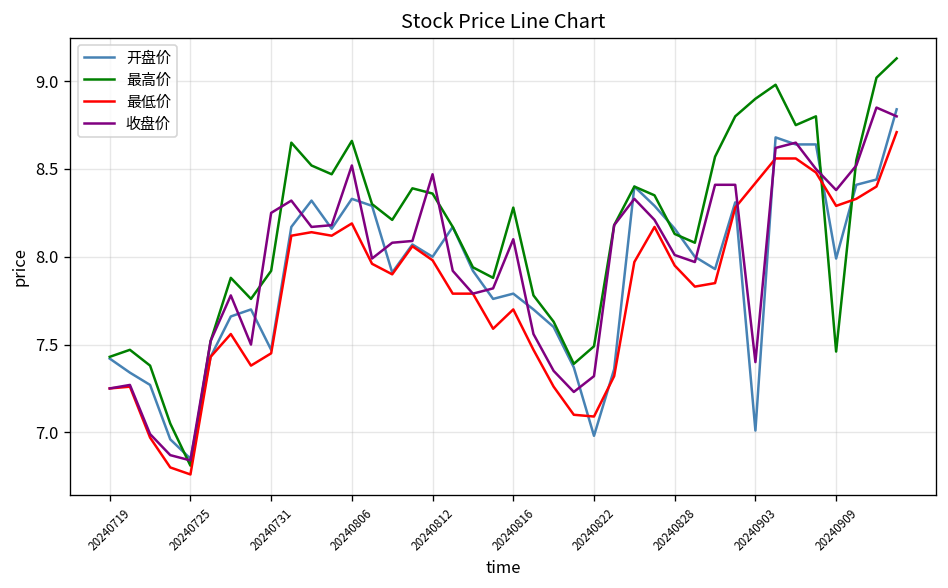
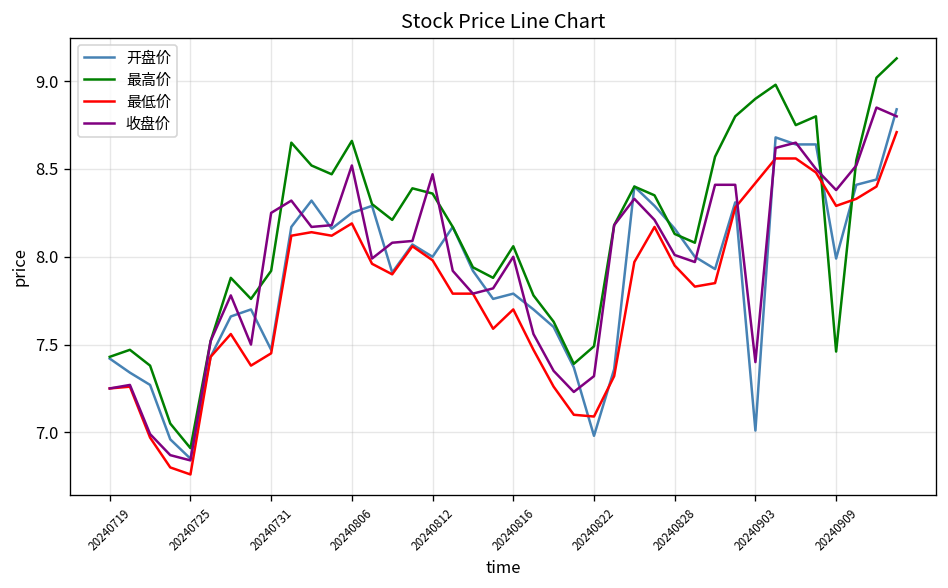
  {
    "开盘价": {
      "20240731": 7.47,
-     "20240806": 8.33,
+     "20240806": 8.25,
      "20240812": 8.00,
      "20240816": 7.79,
      "20240822": 6.98,
      "20240828": 8.16,
      "20240903": 7.01,
      "20240909": 7.99
    },
    "最高价": {
-     "20240725": 6.81,
+     "20240725": 6.91,
      "20240731": 7.92,
      "20240806": 8.66,
      "20240812": 8.36,
-     "20240816": 8.28,
+     "20240816": 8.06,
      "20240822": 7.49,
      "20240828": 8.13,
      "20240903": 8.90,
      "20240909": 7.46
    },
    "最低价": {
      "20240725": 6.76,
      "20240731": 7.45,
      "20240806": 8.19,
      "20240812": 7.98,
      "20240816": 7.70,
      "20240822": 7.09,
      "20240828": 7.95,
      "20240903": 8.42,
      "20240909": 8.29
    },
    "收盘价": {
      "20240731": 8.25,
      "20240806": 8.52,
      "20240812": 8.47,
-     "20240816": 8.1,
+     "20240816": 8.0,
      "20240822": 7.32,
      "20240828": 8.0,
      "20240903": 7.4,
      "20240909": 8.38
    }
  }
